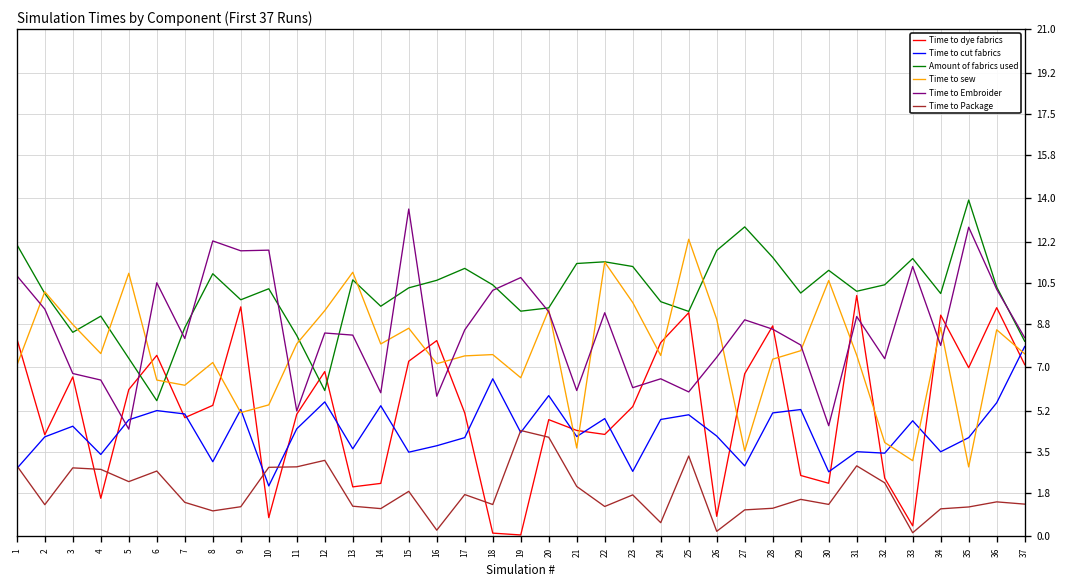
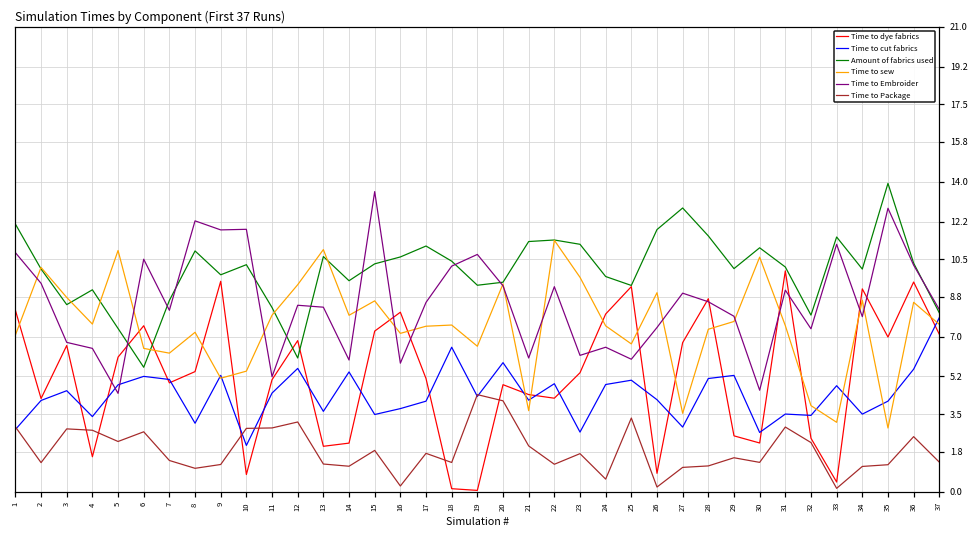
  {
    "Amount of fabrics used": {
      "1": 12.1,
      "3": 8.4,
      "4": 9.1,
      "5": 7.4,
      "6": 5.6,
      "7": 8.6,
      "8": 10.9,
      "9": 9.8,
      "10": 10.3,
      "11": 8.3,
      "12": 6.0,
      "13": 10.6,
      "14": 9.5,
      "15": 10.3,
      "16": 10.6,
      "17": 11.1,
      "18": 10.4,
      "19": 9.3,
      "21": 11.3,
      "23": 11.2,
      "24": 9.7,
      "26": 11.8,
      "27": 12.8,
      "28": 11.6,
      "29": 10.1,
      "30": 11.0,
      "31": 10.1,
-     "32": 10.4,
+     "32": 8.0,
      "33": 11.5,
      "34": 10.1,
      "35": 13.9,
      "37": 8.1
    },
    "Time to sew": {
      "1": 7.1,
      "3": 8.8,
      "4": 7.6,
      "5": 10.9,
      "6": 6.5,
      "7": 6.3,
      "8": 7.2,
      "10": 5.4,
      "11": 8.0,
      "12": 9.3,
      "13": 10.9,
      "14": 8.0,
      "15": 8.6,
      "16": 7.1,
      "17": 7.5,
      "18": 7.5,
      "19": 6.6,
      "21": 3.7,
      "23": 9.7,
      "24": 7.5,
-     "25": 12.3,
+     "25": 6.7,
      "26": 9.0,
      "27": 3.5,
      "28": 7.3,
      "29": 7.7,
      "30": 10.6,
      "31": 7.5,
      "32": 3.9,
      "33": 3.1,
      "34": 8.6,
      "35": 2.9,
      "36": 8.6,
      "37": 7.6
    },
    "Time to Package": {
      "2": 1.3,
      "3": 2.8,
      "4": 2.8,
      "5": 2.3,
      "6": 2.7,
      "7": 1.4,
      "8": 1.0,
      "9": 1.2,
      "10": 2.9,
      "11": 2.9,
      "12": 3.1,
      "13": 1.2,
      "14": 1.1,
      "15": 1.9,
      "16": 0.2,
      "17": 1.7,
      "18": 1.3,
      "20": 4.1,
      "21": 2.1,
      "22": 1.2,
      "23": 1.7,
      "24": 0.6,
      "25": 3.3,
      "26": 0.2,
      "27": 1.1,
      "28": 1.2,
      "29": 1.5,
      "30": 1.3,
      "31": 2.9,
      "32": 2.2,
      "33": 0.1,
      "34": 1.1,
      "35": 1.2,
-     "36": 1.4,
+     "36": 2.5,
      "37": 1.3
    }
  }
